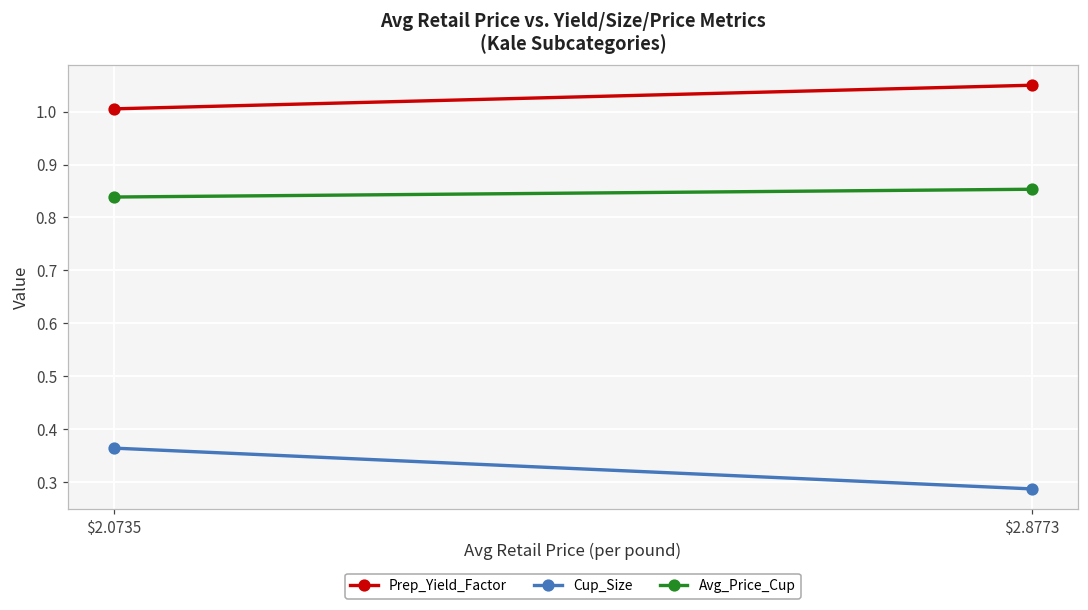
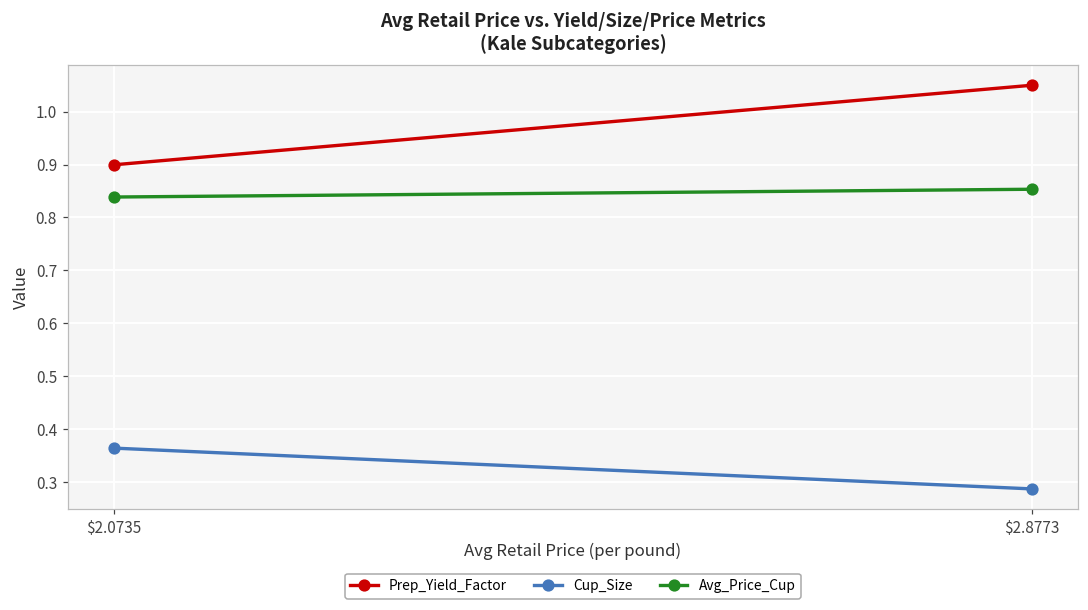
  {
    "Prep_Yield_Factor": {
-     "$2.0735": 1.01,
+     "$2.0735": 0.90,
      "$2.8773": 1.05
    },
    "Cup_Size": {
      "$2.0735": 0.36,
      "$2.8773": 0.29
    },
    "Avg_Price_Cup": {
      "$2.0735": 0.84,
      "$2.8773": 0.85
    }
  }
